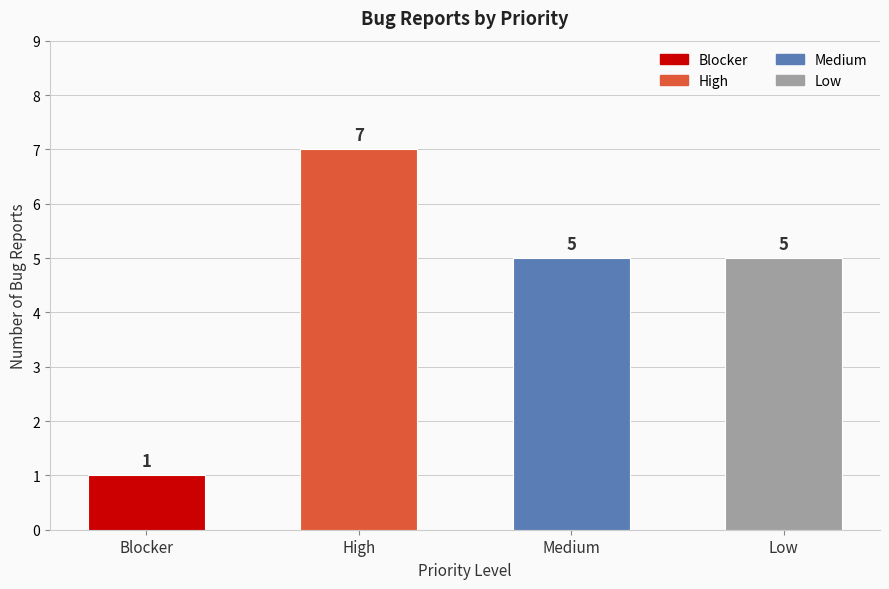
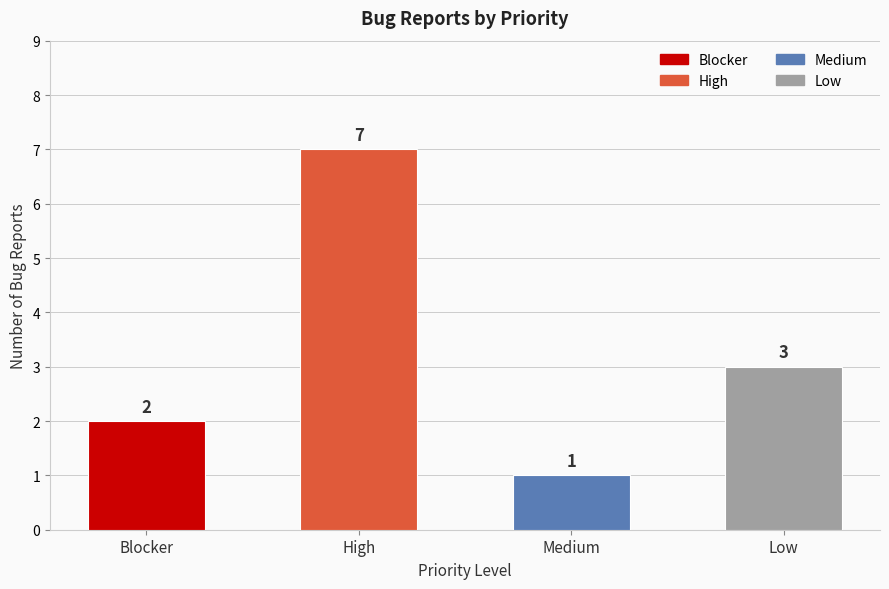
  {
-   "Blocker": 1,
+   "Blocker": 2,
    "High": 7,
-   "Medium": 5,
-   "Low": 5
+   "Medium": 1,
+   "Low": 3
  }
